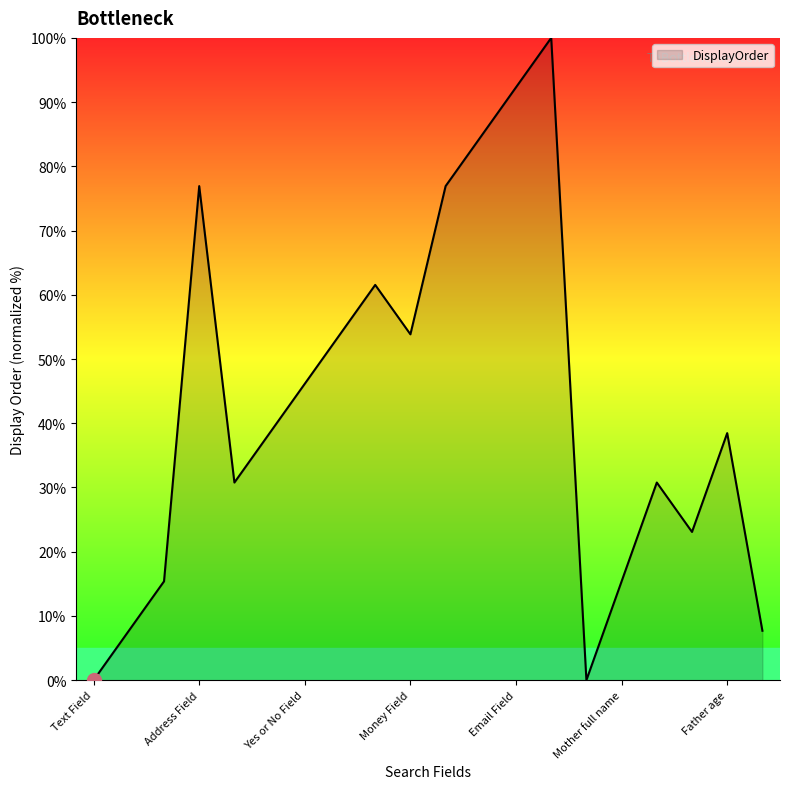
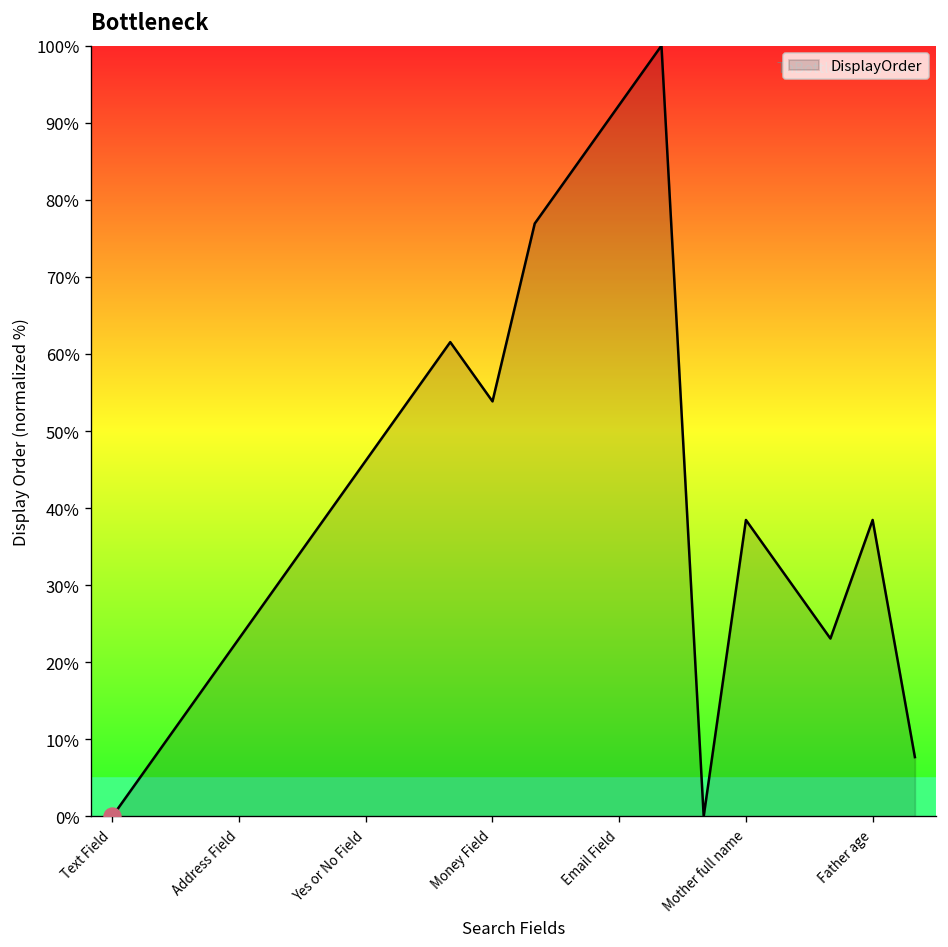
  {
    "DisplayOrder": {
-     "Address Field": "77%",
+     "Address Field": "23%",
      "Yes or No Field": "46%",
      "Money Field": "54%",
      "Email Field": "92%",
-     "Mother full name": "15%",
+     "Mother full name": "38%",
      "Father age": "38%"
    }
  }
